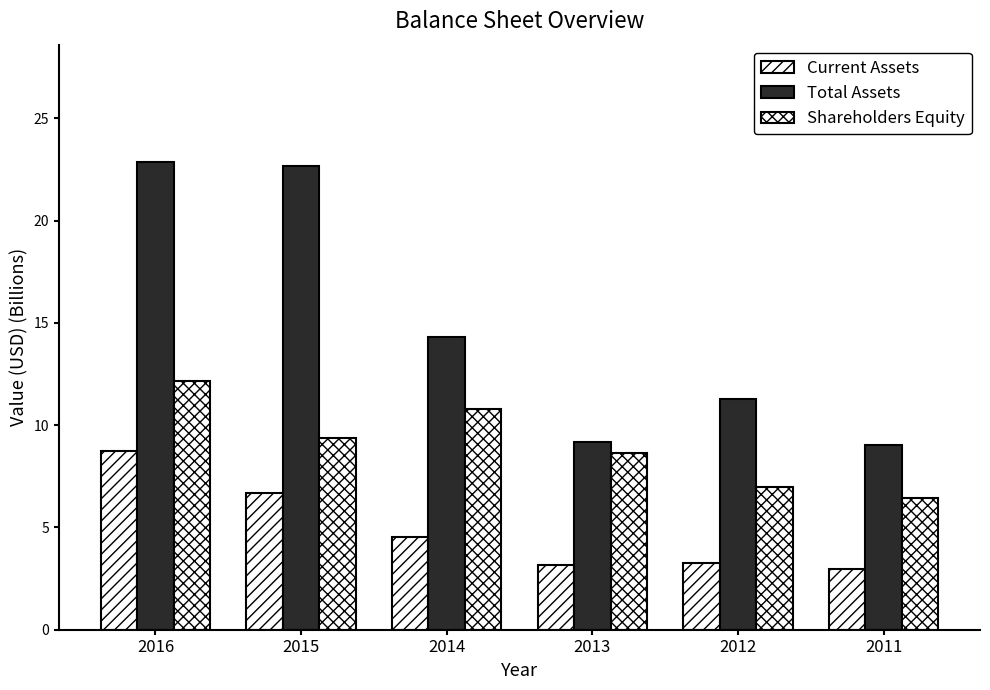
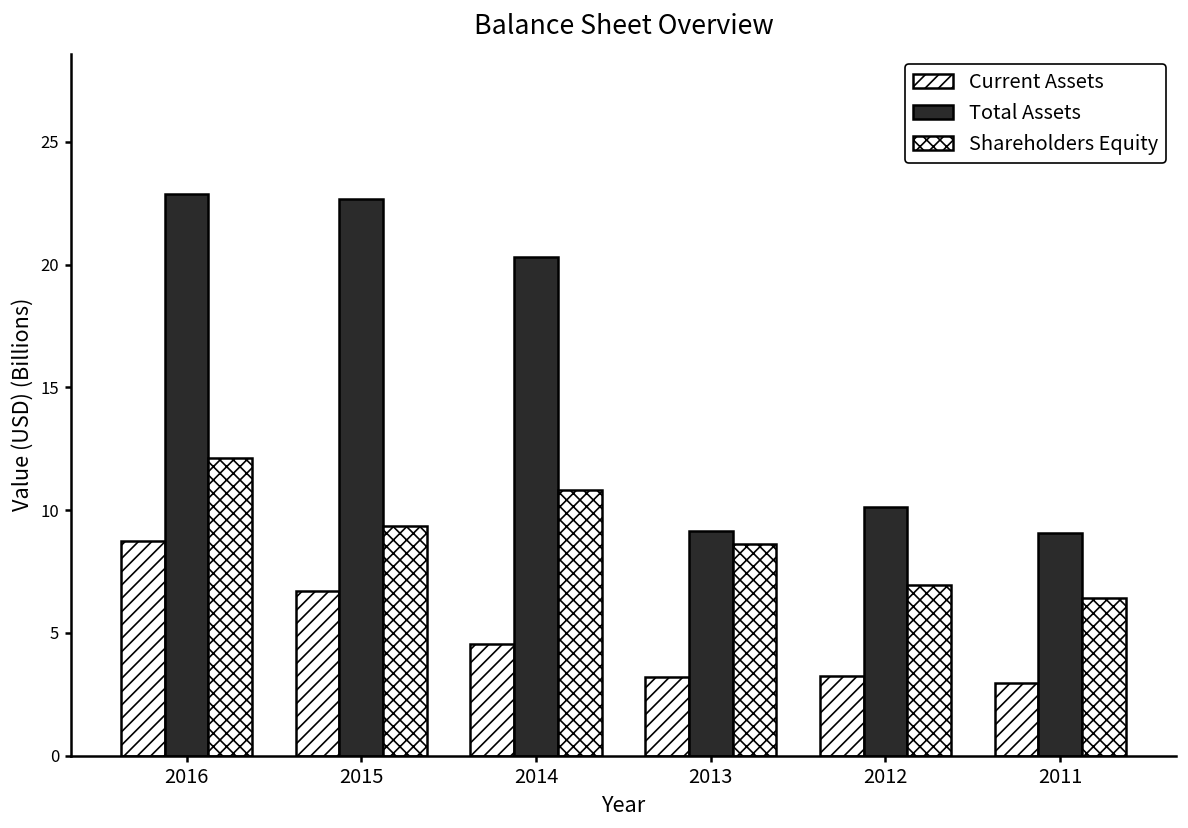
  {
    "Total Assets": {
      "2016": 22.9,
      "2015": 22.7,
-     "2014": 14.3,
+     "2014": 20.3,
      "2013": 9.2,
-     "2012": 11.3,
+     "2012": 10.1,
      "2011": 9.0
    }
  }
